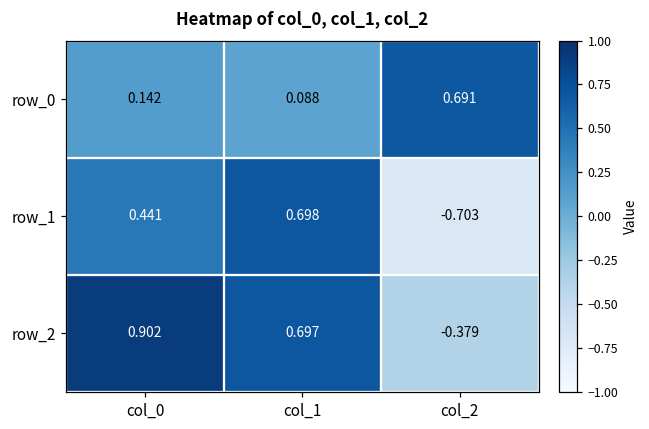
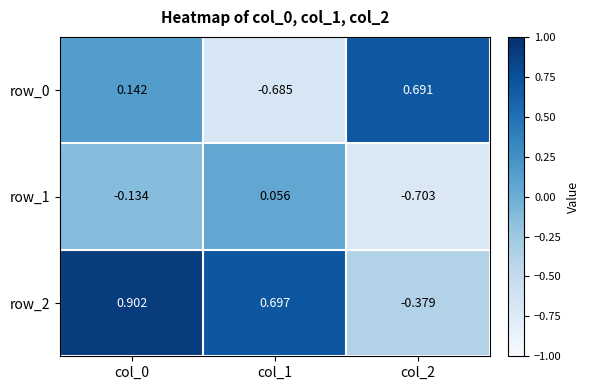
  {
    "row_0": {
      "col_0": 0.142,
-     "col_1": 0.088,
+     "col_1": -0.685,
      "col_2": 0.691
    },
    "row_1": {
-     "col_0": 0.441,
-     "col_1": 0.698,
+     "col_0": -0.134,
+     "col_1": 0.056,
      "col_2": -0.703
    },
    "row_2": {
      "col_0": 0.902,
      "col_1": 0.697,
      "col_2": -0.379
    }
  }
